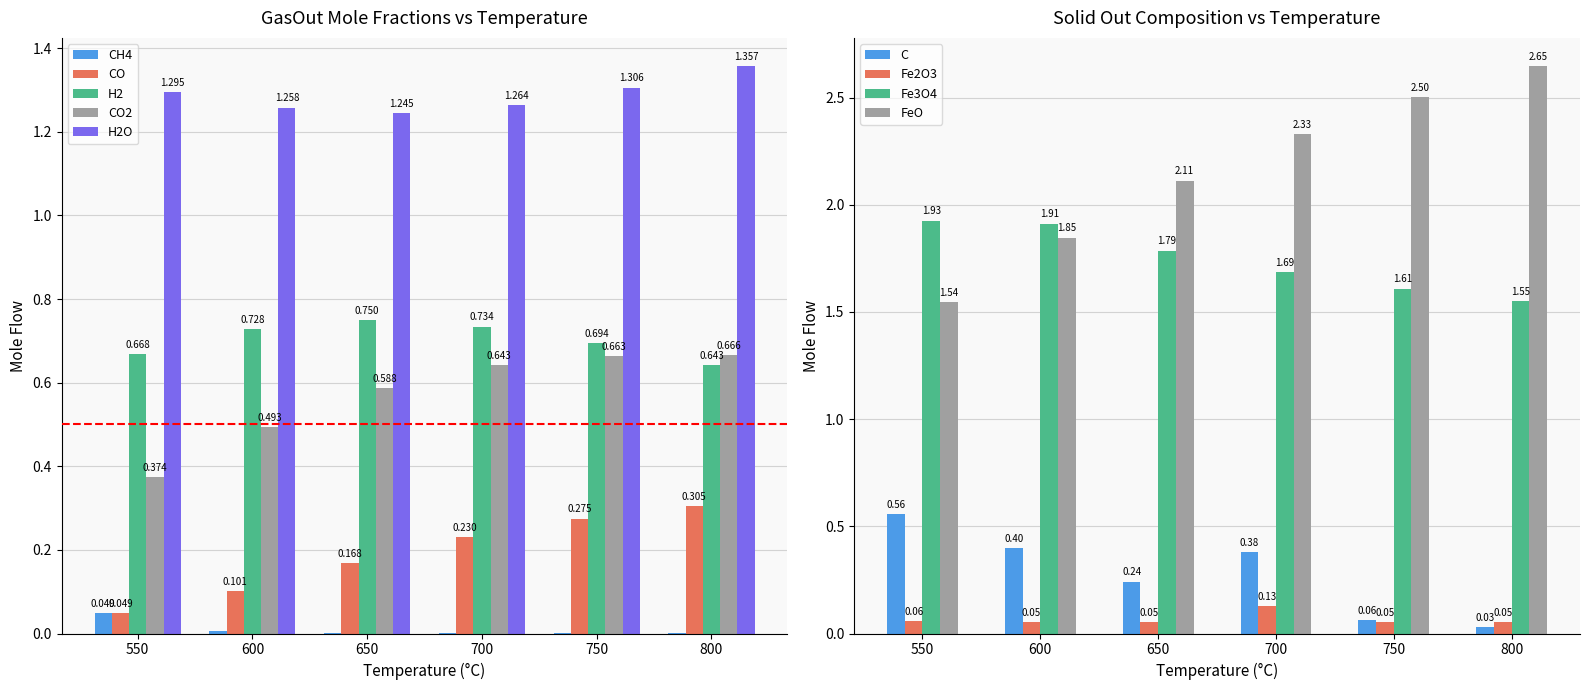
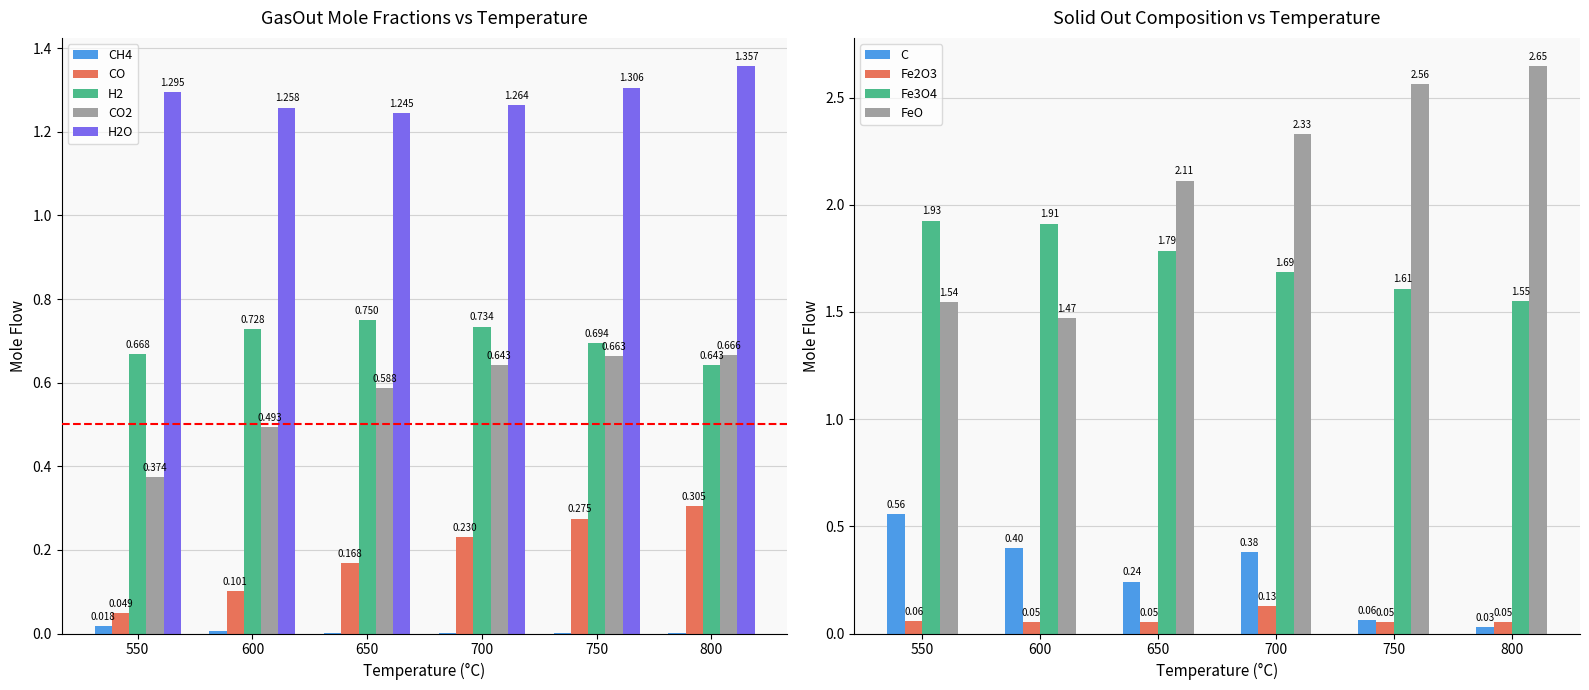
  {
    "GasOut Mole Fractions vs Temperature": {
      "CH4": {
-       "550": 0.049
+       "550": 0.018
      },
      "CO": {
        "550": 0.049,
        "600": 0.101,
        "650": 0.168,
        "700": 0.230,
        "750": 0.275,
        "800": 0.305
      },
      "H2": {
        "550": 0.668,
        "600": 0.728,
        "650": 0.750,
        "700": 0.734,
        "750": 0.694,
        "800": 0.643
      },
      "CO2": {
        "550": 0.374,
        "600": 0.493,
        "650": 0.588,
        "700": 0.643,
        "750": 0.663,
        "800": 0.666
      },
      "H2O": {
        "550": 1.295,
        "600": 1.258,
        "650": 1.245,
        "700": 1.264,
        "750": 1.306,
        "800": 1.357
      }
    },
    "Solid Out Composition vs Temperature": {
      "C": {
        "550": 0.56,
        "600": 0.40,
        "650": 0.24,
        "700": 0.38,
        "750": 0.06,
        "800": 0.03
      },
      "Fe2O3": {
        "550": 0.06,
        "600": 0.05,
        "650": 0.05,
        "700": 0.13,
        "750": 0.05,
        "800": 0.05
      },
      "Fe3O4": {
        "550": 1.93,
        "600": 1.91,
        "650": 1.79,
        "700": 1.69,
        "750": 1.61,
        "800": 1.55
      },
      "FeO": {
        "550": 1.54,
-       "600": 1.85,
+       "600": 1.47,
        "650": 2.11,
        "700": 2.33,
-       "750": 2.50,
+       "750": 2.56,
        "800": 2.65
      }
    }
  }
